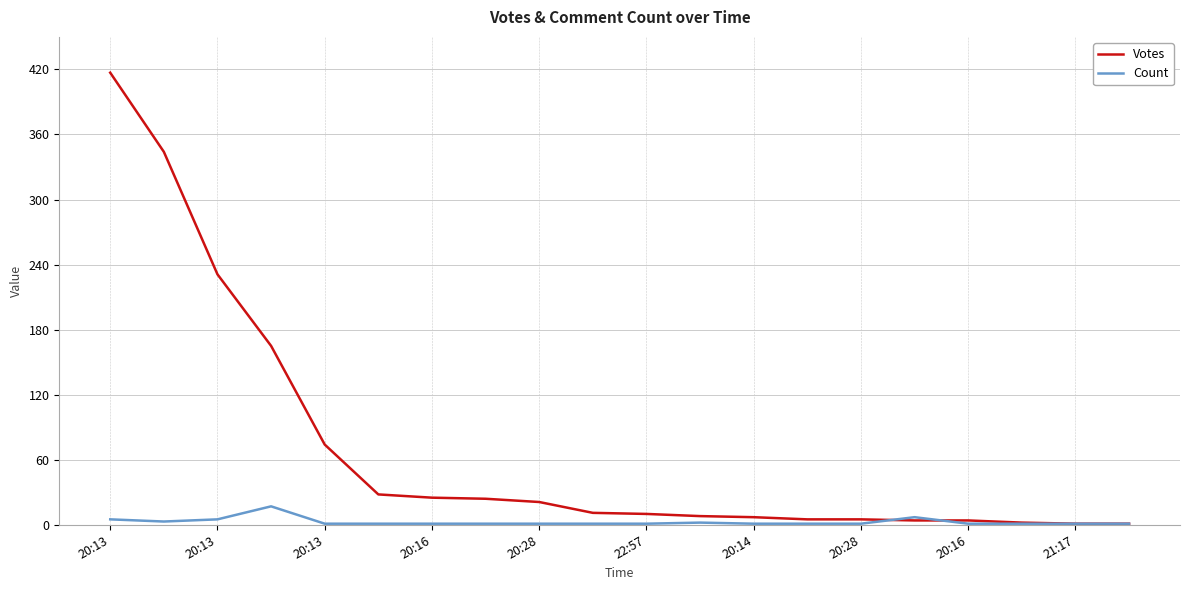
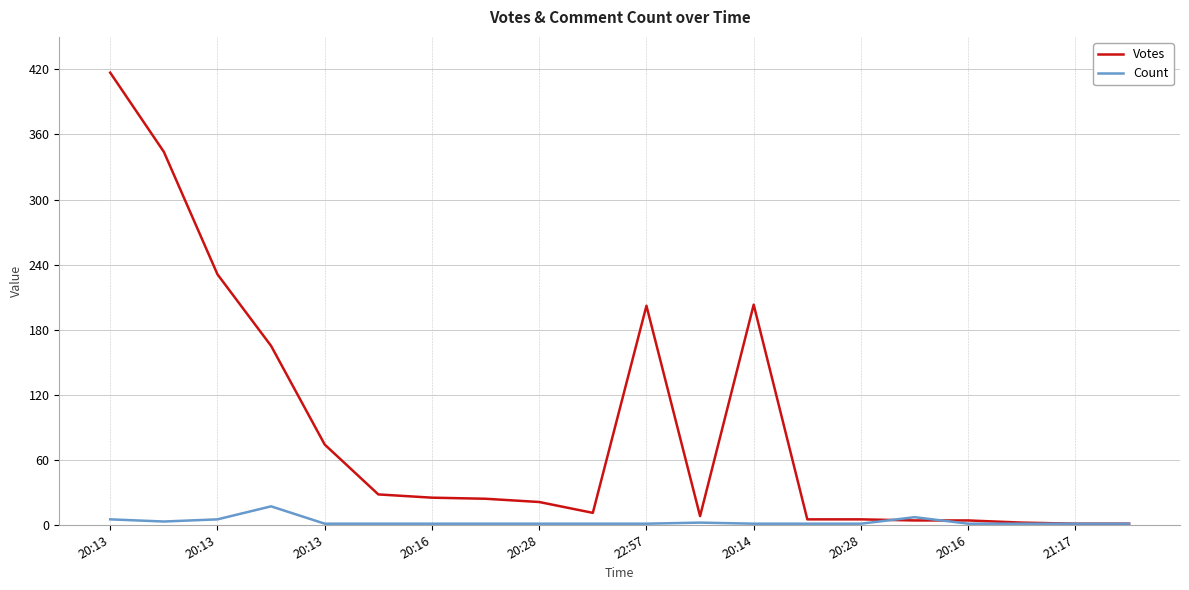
  {
    "Votes": {
-     "22:57": 10,
-     "20:14": 7
+     "22:57": 202,
+     "20:14": 203
    },
    "Count": {
      "22:57": 1,
      "20:14": 1
    }
  }
